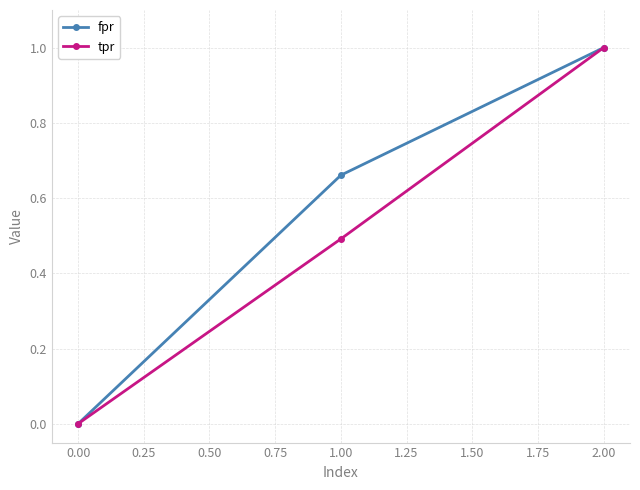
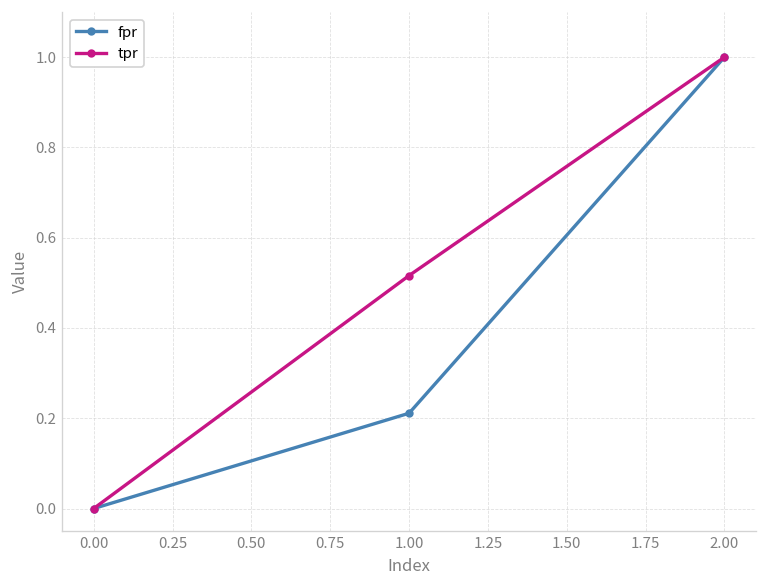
  {
    "fpr": {
-     "1.00": 0.66
+     "1.00": 0.21
    },
    "tpr": {
-     "1.00": 0.49
+     "1.00": 0.52
    }
  }
